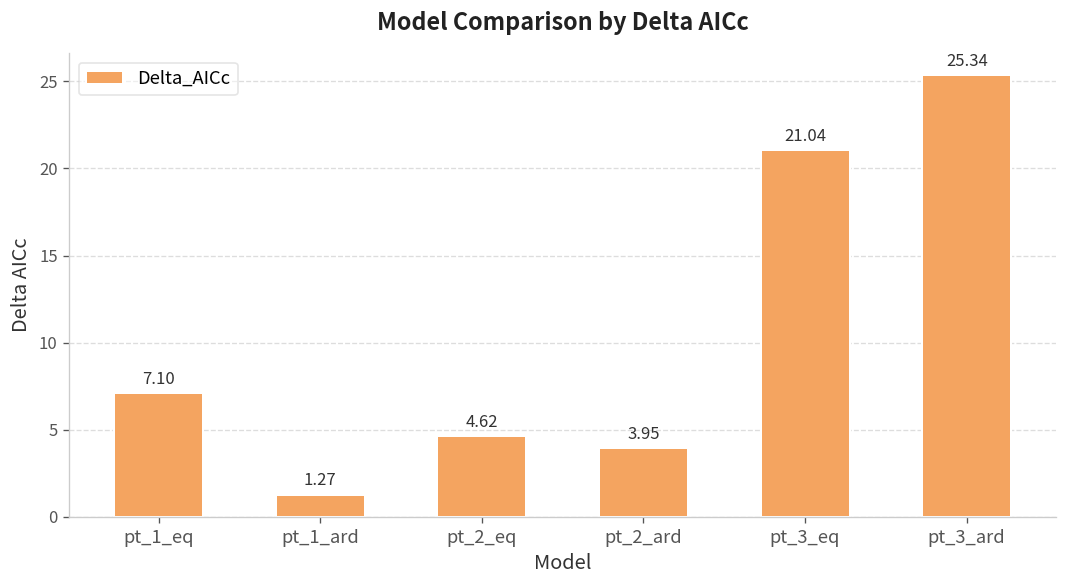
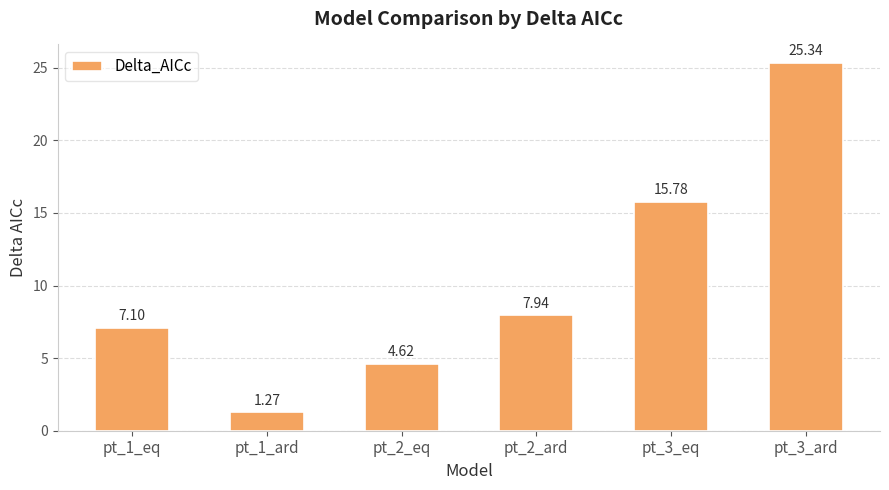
  {
    "pt_1_eq": 7.10,
    "pt_1_ard": 1.27,
    "pt_2_eq": 4.62,
-   "pt_2_ard": 3.95,
-   "pt_3_eq": 21.04,
+   "pt_2_ard": 7.94,
+   "pt_3_eq": 15.78,
    "pt_3_ard": 25.34
  }
